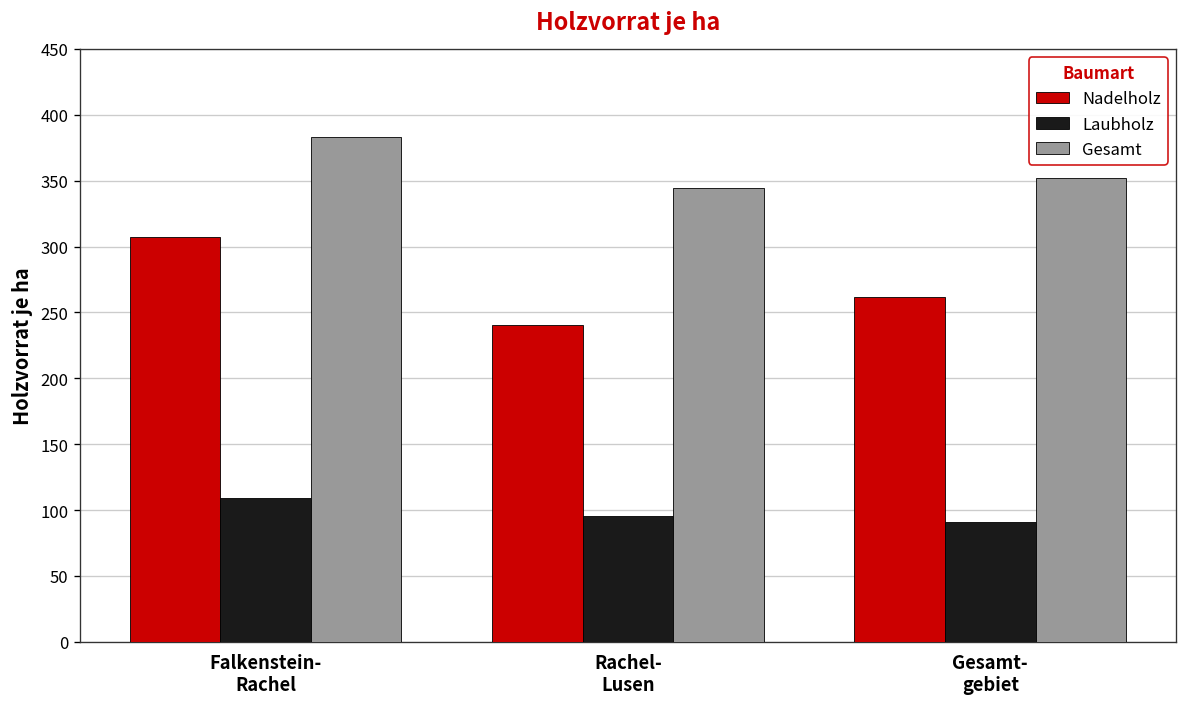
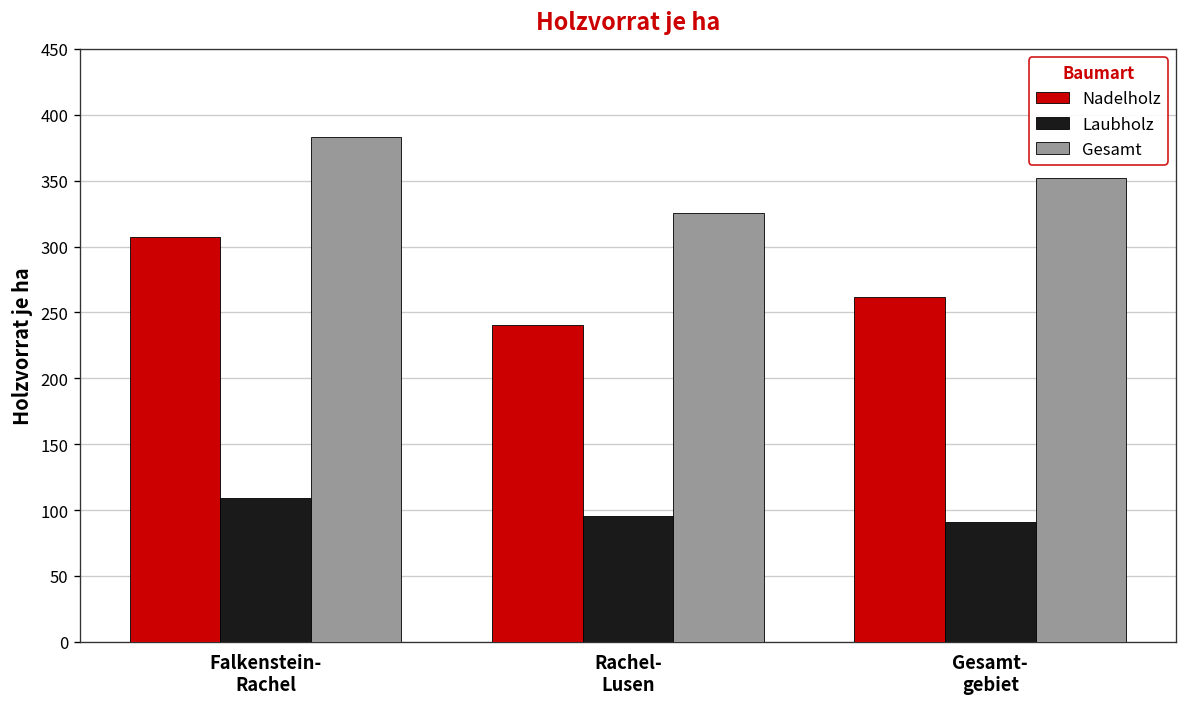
  {
    "Nadelholz": {
      "Falkenstein- Rachel": 308,
      "Rachel- Lusen": 241,
      "Gesamt- gebiet": 262
    },
    "Laubholz": {
      "Falkenstein- Rachel": 109,
      "Rachel- Lusen": 96,
      "Gesamt- gebiet": 91
    },
    "Gesamt": {
      "Falkenstein- Rachel": 383,
-     "Rachel- Lusen": 345,
+     "Rachel- Lusen": 326,
      "Gesamt- gebiet": 352
    }
  }
